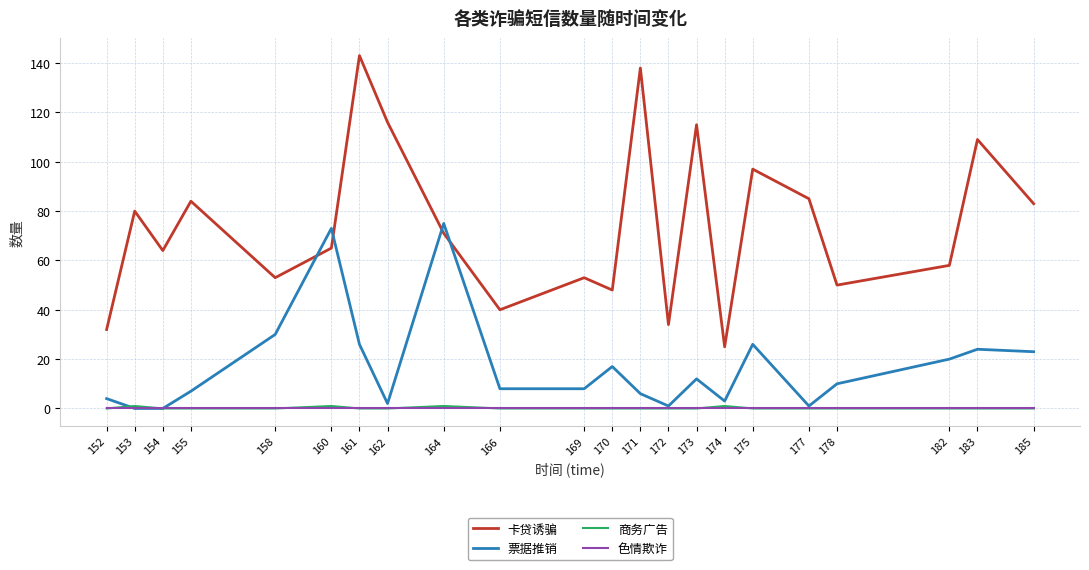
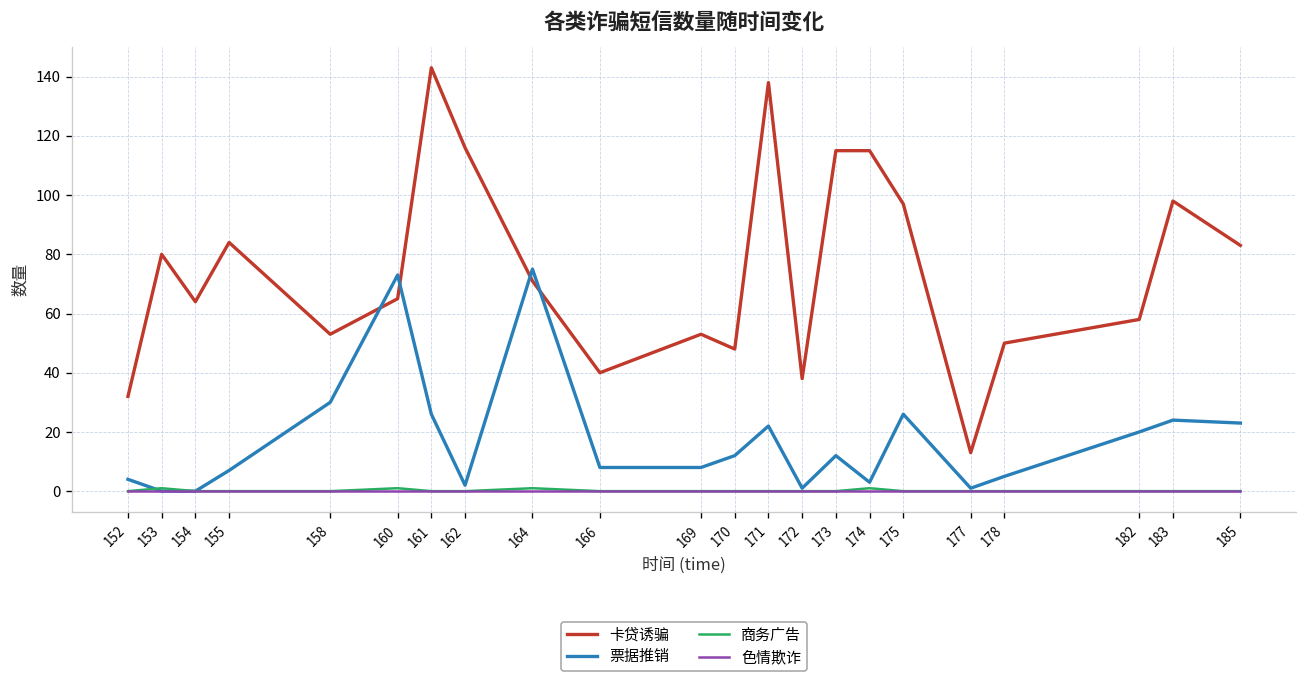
  {
    "卡贷诱骗": {
      "152": 32,
      "153": 80,
      "154": 64,
      "155": 84,
      "158": 53,
      "160": 65,
      "161": 143,
      "162": 116,
      "164": 71,
      "166": 40,
      "169": 53,
      "170": 48,
      "171": 138,
-     "172": 34,
+     "172": 38,
      "173": 115,
-     "174": 25,
+     "174": 115,
      "175": 97,
-     "177": 85,
+     "177": 13,
      "178": 50,
      "182": 58,
-     "183": 109,
+     "183": 98,
      "185": 83
    },
    "票据推销": {
      "152": 4,
      "155": 7,
      "158": 30,
      "160": 73,
      "161": 26,
      "162": 2,
      "164": 75,
      "166": 8,
      "169": 8,
-     "170": 17,
-     "171": 6,
+     "170": 12,
+     "171": 22,
      "173": 12,
      "174": 3,
      "175": 26,
-     "178": 10,
+     "178": 5,
      "182": 20,
      "183": 24,
      "185": 23
    }
  }
